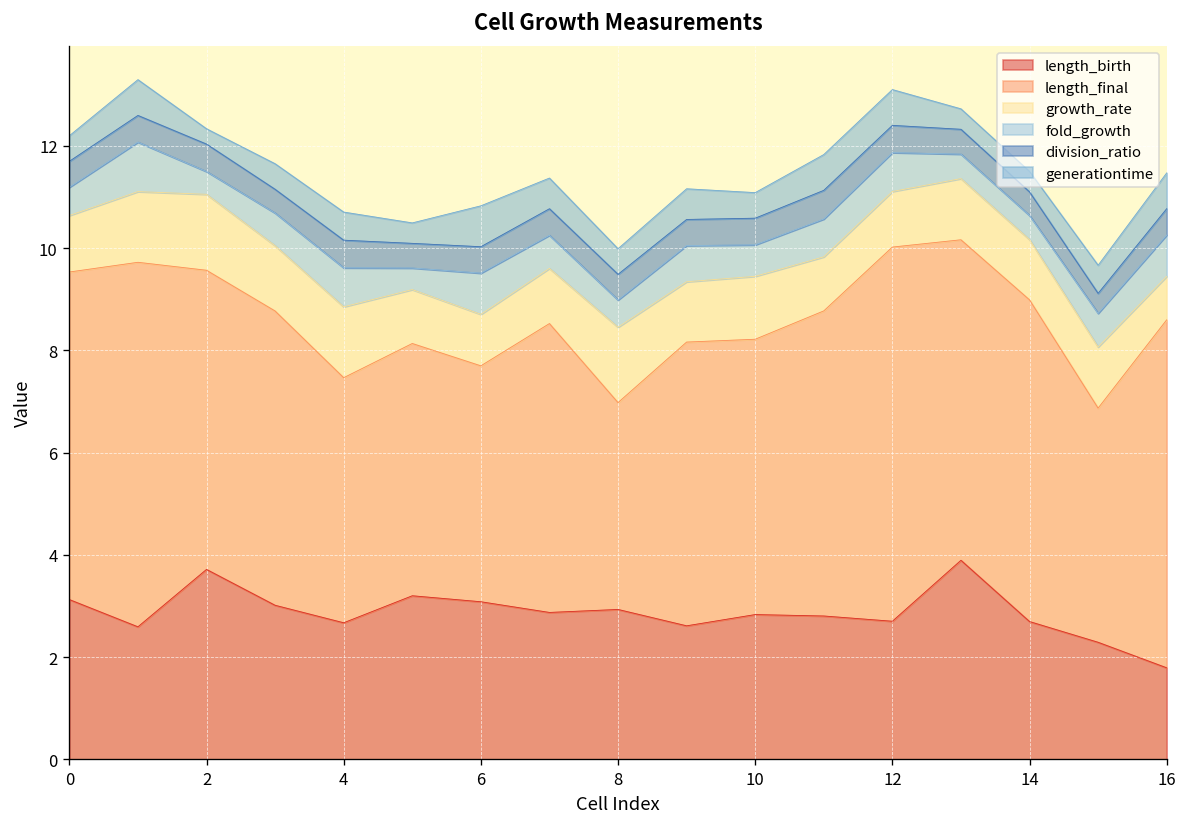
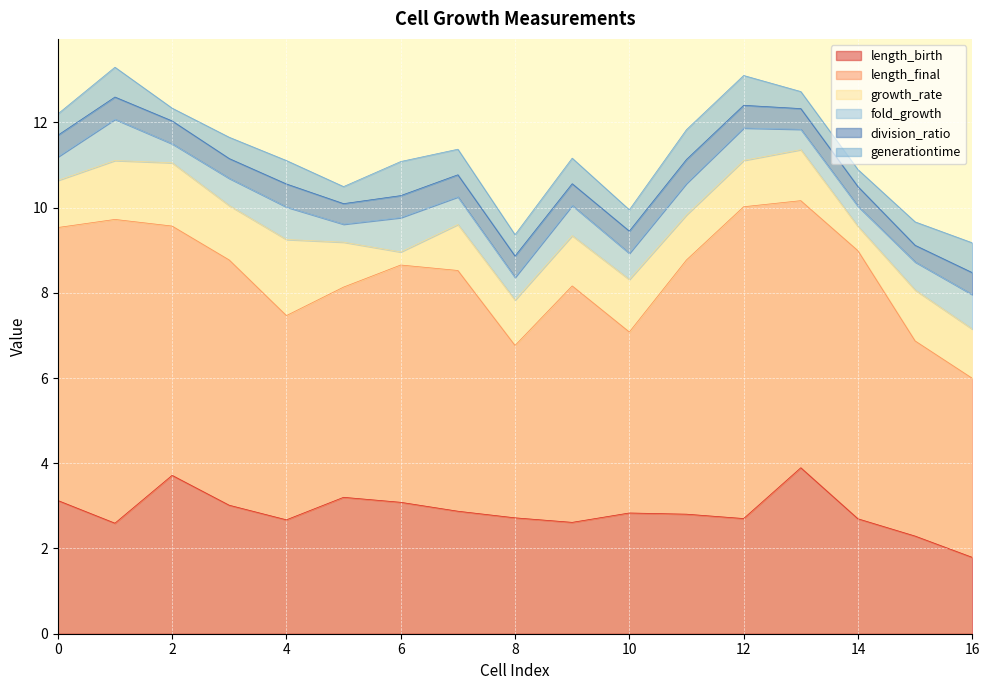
  {
    "length_birth": {
      "0": 3.1,
      "2": 3.7,
      "4": 2.7,
      "6": 3.1,
-     "8": 2.9,
+     "8": 2.7,
      "10": 2.8,
      "12": 2.7,
      "14": 2.7,
      "16": 1.8
    },
    "length_final": {
      "0": 6.4,
      "2": 5.8,
      "4": 4.8,
-     "6": 4.6,
+     "6": 5.6,
      "8": 4.0,
-     "10": 5.4,
+     "10": 4.2,
      "12": 7.3,
      "14": 6.3,
-     "16": 6.8
+     "16": 4.2
    },
    "growth_rate": {
      "0": 1.1,
      "2": 1.5,
-     "4": 1.4,
-     "6": 1.0,
-     "8": 1.5,
+     "4": 1.8,
+     "6": 0.3,
+     "8": 1.1,
      "10": 1.2,
      "12": 1.1,
-     "14": 1.2,
-     "16": 0.8
+     "14": 0.6,
+     "16": 1.2
    }
  }
